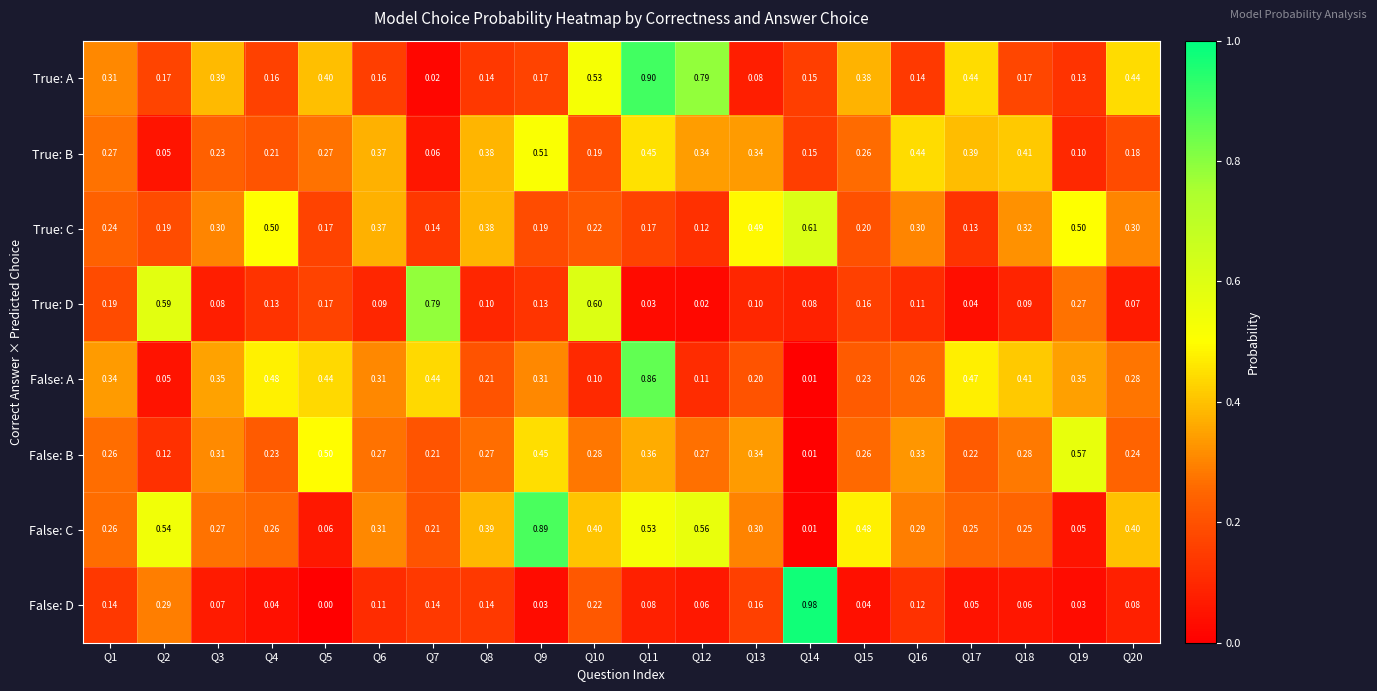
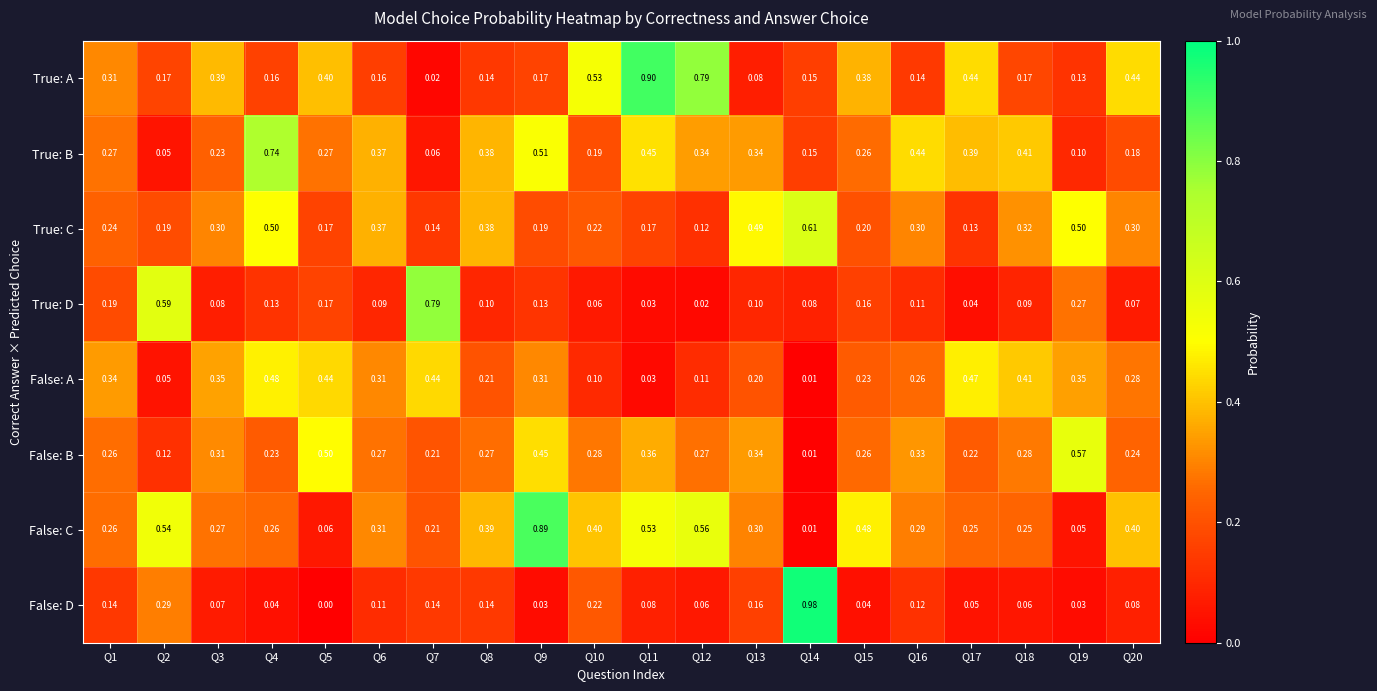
  {
    "True: A": {
      "Q1": 0.31,
      "Q2": 0.17,
      "Q3": 0.39,
      "Q4": 0.16,
      "Q5": 0.40,
      "Q6": 0.16,
      "Q7": 0.02,
      "Q8": 0.14,
      "Q9": 0.17,
      "Q10": 0.53,
      "Q11": 0.90,
      "Q12": 0.79,
      "Q13": 0.08,
      "Q14": 0.15,
      "Q15": 0.38,
      "Q16": 0.14,
      "Q17": 0.44,
      "Q18": 0.17,
      "Q19": 0.13,
      "Q20": 0.44
    },
    "True: B": {
      "Q1": 0.27,
      "Q2": 0.05,
      "Q3": 0.23,
-     "Q4": 0.21,
+     "Q4": 0.74,
      "Q5": 0.27,
      "Q6": 0.37,
      "Q7": 0.06,
      "Q8": 0.38,
      "Q9": 0.51,
      "Q10": 0.19,
      "Q11": 0.45,
      "Q12": 0.34,
      "Q13": 0.34,
      "Q14": 0.15,
      "Q15": 0.26,
      "Q16": 0.44,
      "Q17": 0.39,
      "Q18": 0.41,
      "Q19": 0.10,
      "Q20": 0.18
    },
    "True: C": {
      "Q1": 0.24,
      "Q2": 0.19,
      "Q3": 0.30,
      "Q4": 0.50,
      "Q5": 0.17,
      "Q6": 0.37,
      "Q7": 0.14,
      "Q8": 0.38,
      "Q9": 0.19,
      "Q10": 0.22,
      "Q11": 0.17,
      "Q12": 0.12,
      "Q13": 0.49,
      "Q14": 0.61,
      "Q15": 0.20,
      "Q16": 0.30,
      "Q17": 0.13,
      "Q18": 0.32,
      "Q19": 0.50,
      "Q20": 0.30
    },
    "True: D": {
      "Q1": 0.19,
      "Q2": 0.59,
      "Q3": 0.08,
      "Q4": 0.13,
      "Q5": 0.17,
      "Q6": 0.09,
      "Q7": 0.79,
      "Q8": 0.10,
      "Q9": 0.13,
-     "Q10": 0.60,
+     "Q10": 0.06,
      "Q11": 0.03,
      "Q12": 0.02,
      "Q13": 0.10,
      "Q14": 0.08,
      "Q15": 0.16,
      "Q16": 0.11,
      "Q17": 0.04,
      "Q18": 0.09,
      "Q19": 0.27,
      "Q20": 0.07
    },
    "False: A": {
      "Q1": 0.34,
      "Q2": 0.05,
      "Q3": 0.35,
      "Q4": 0.48,
      "Q5": 0.44,
      "Q6": 0.31,
      "Q7": 0.44,
      "Q8": 0.21,
      "Q9": 0.31,
      "Q10": 0.10,
-     "Q11": 0.86,
+     "Q11": 0.03,
      "Q12": 0.11,
      "Q13": 0.20,
      "Q14": 0.01,
      "Q15": 0.23,
      "Q16": 0.26,
      "Q17": 0.47,
      "Q18": 0.41,
      "Q19": 0.35,
      "Q20": 0.28
    },
    "False: B": {
      "Q1": 0.26,
      "Q2": 0.12,
      "Q3": 0.31,
      "Q4": 0.23,
      "Q5": 0.50,
      "Q6": 0.27,
      "Q7": 0.21,
      "Q8": 0.27,
      "Q9": 0.45,
      "Q10": 0.28,
      "Q11": 0.36,
      "Q12": 0.27,
      "Q13": 0.34,
      "Q14": 0.01,
      "Q15": 0.26,
      "Q16": 0.33,
      "Q17": 0.22,
      "Q18": 0.28,
      "Q19": 0.57,
      "Q20": 0.24
    },
    "False: C": {
      "Q1": 0.26,
      "Q2": 0.54,
      "Q3": 0.27,
      "Q4": 0.26,
      "Q5": 0.06,
      "Q6": 0.31,
      "Q7": 0.21,
      "Q8": 0.39,
      "Q9": 0.89,
      "Q10": 0.40,
      "Q11": 0.53,
      "Q12": 0.56,
      "Q13": 0.30,
      "Q14": 0.01,
      "Q15": 0.48,
      "Q16": 0.29,
      "Q17": 0.25,
      "Q18": 0.25,
      "Q19": 0.05,
      "Q20": 0.40
    },
    "False: D": {
      "Q1": 0.14,
      "Q2": 0.29,
      "Q3": 0.07,
      "Q4": 0.04,
      "Q5": 0.00,
      "Q6": 0.11,
      "Q7": 0.14,
      "Q8": 0.14,
      "Q9": 0.03,
      "Q10": 0.22,
      "Q11": 0.08,
      "Q12": 0.06,
      "Q13": 0.16,
      "Q14": 0.98,
      "Q15": 0.04,
      "Q16": 0.12,
      "Q17": 0.05,
      "Q18": 0.06,
      "Q19": 0.03,
      "Q20": 0.08
    }
  }
